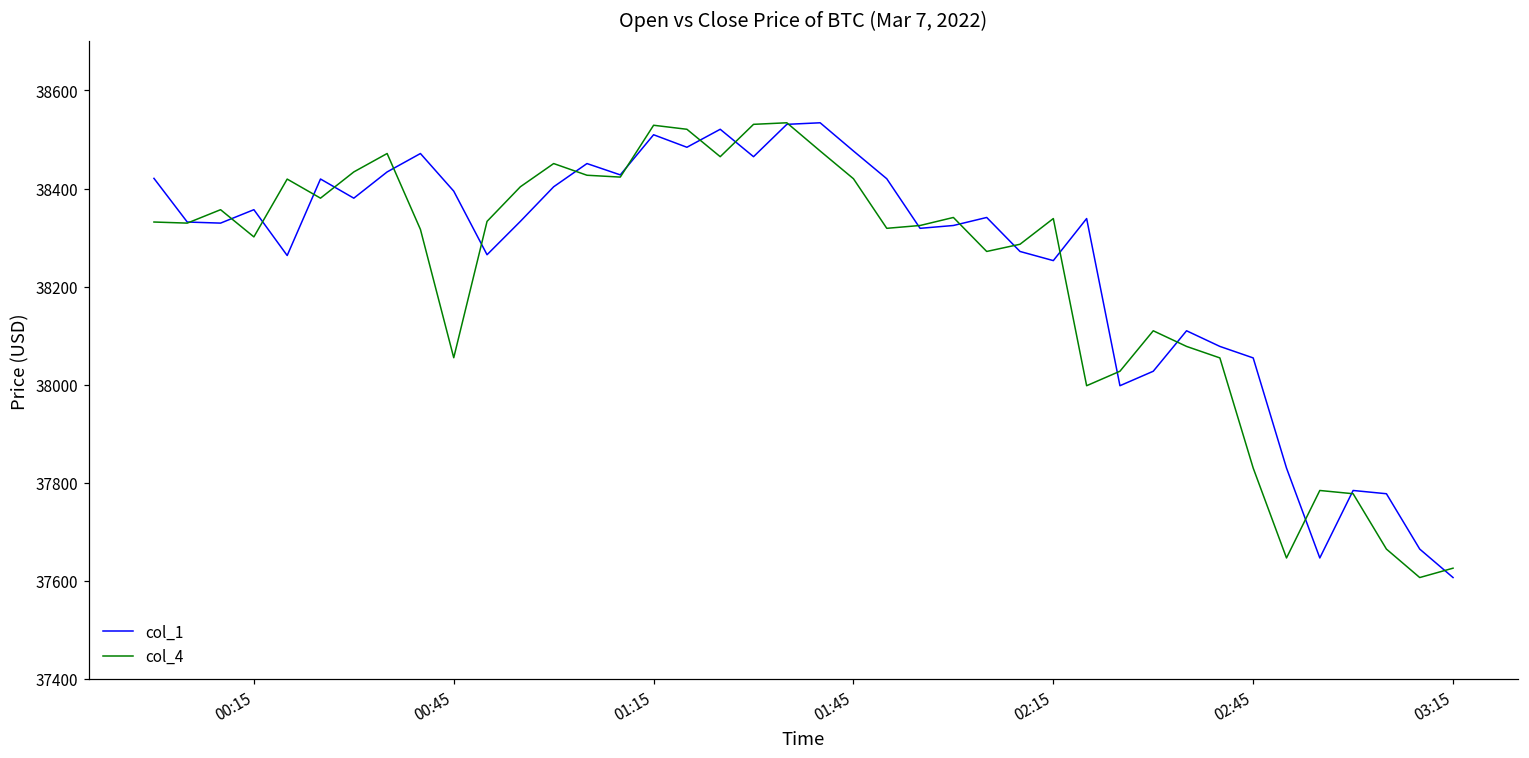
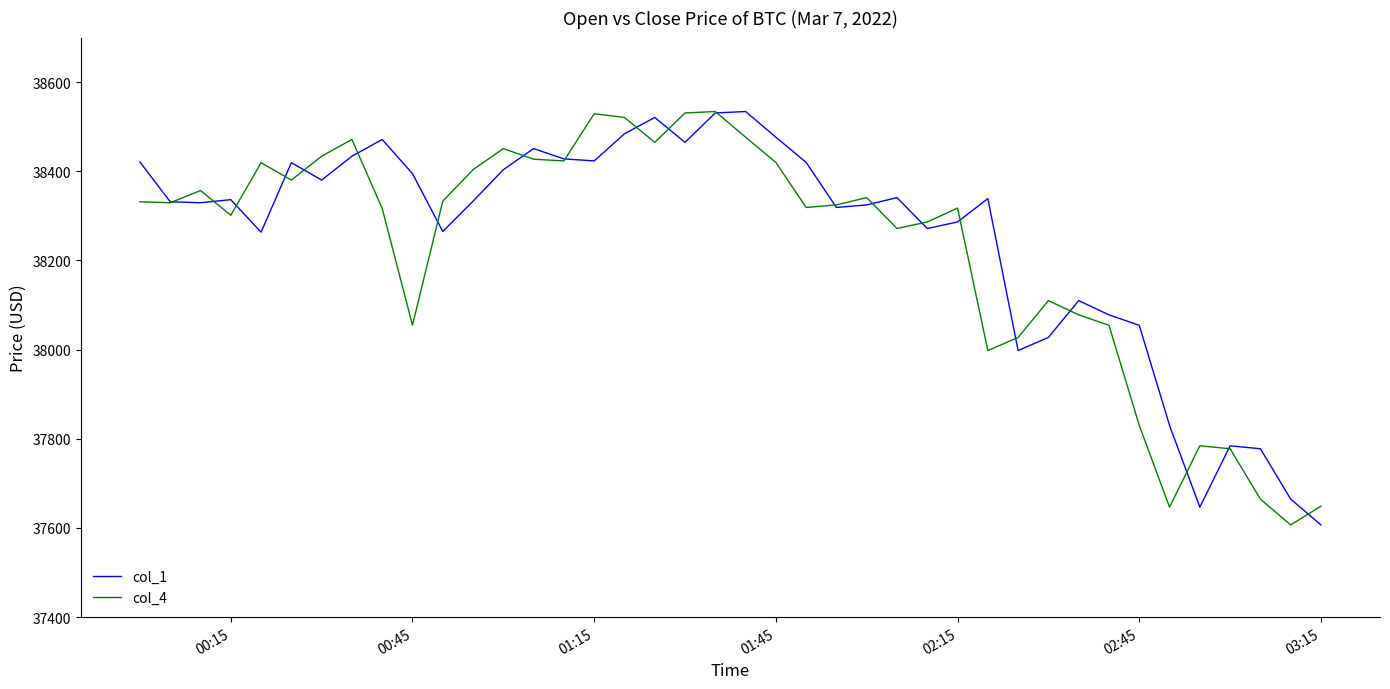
  {
    "col_1": {
-     "00:15": 38360,
+     "00:15": 38340,
      "00:45": 38390,
-     "01:15": 38510,
+     "01:15": 38420,
      "01:45": 38480,
-     "02:15": 38250,
+     "02:15": 38290,
      "02:45": 38050,
      "03:15": 37610
    },
    "col_4": {
      "00:15": 38300,
      "00:45": 38060,
      "01:15": 38530,
      "01:45": 38420,
-     "02:15": 38340,
+     "02:15": 38320,
      "02:45": 37830,
-     "03:15": 37630
+     "03:15": 37650
    }
  }
